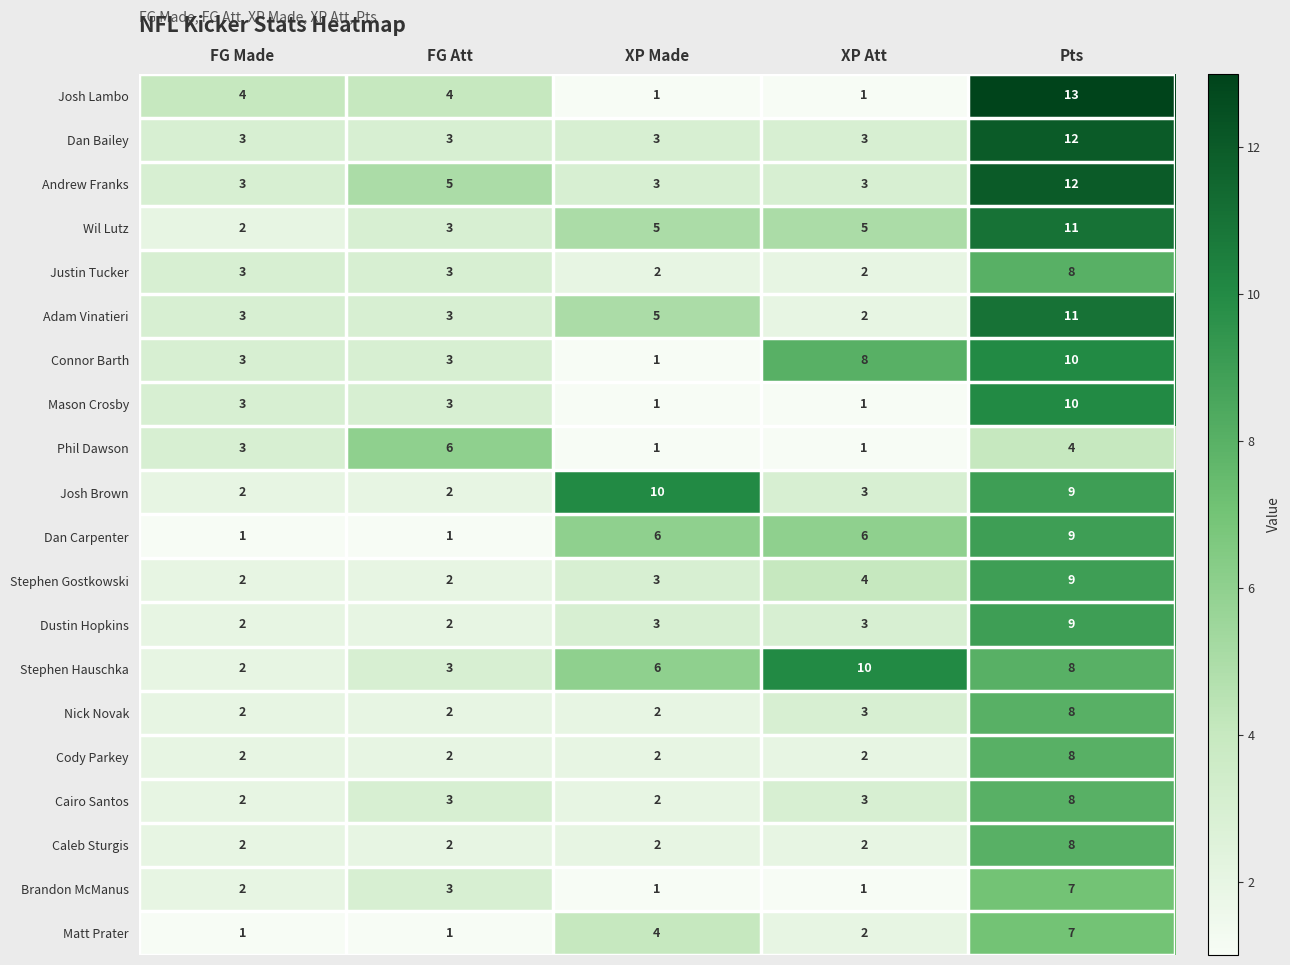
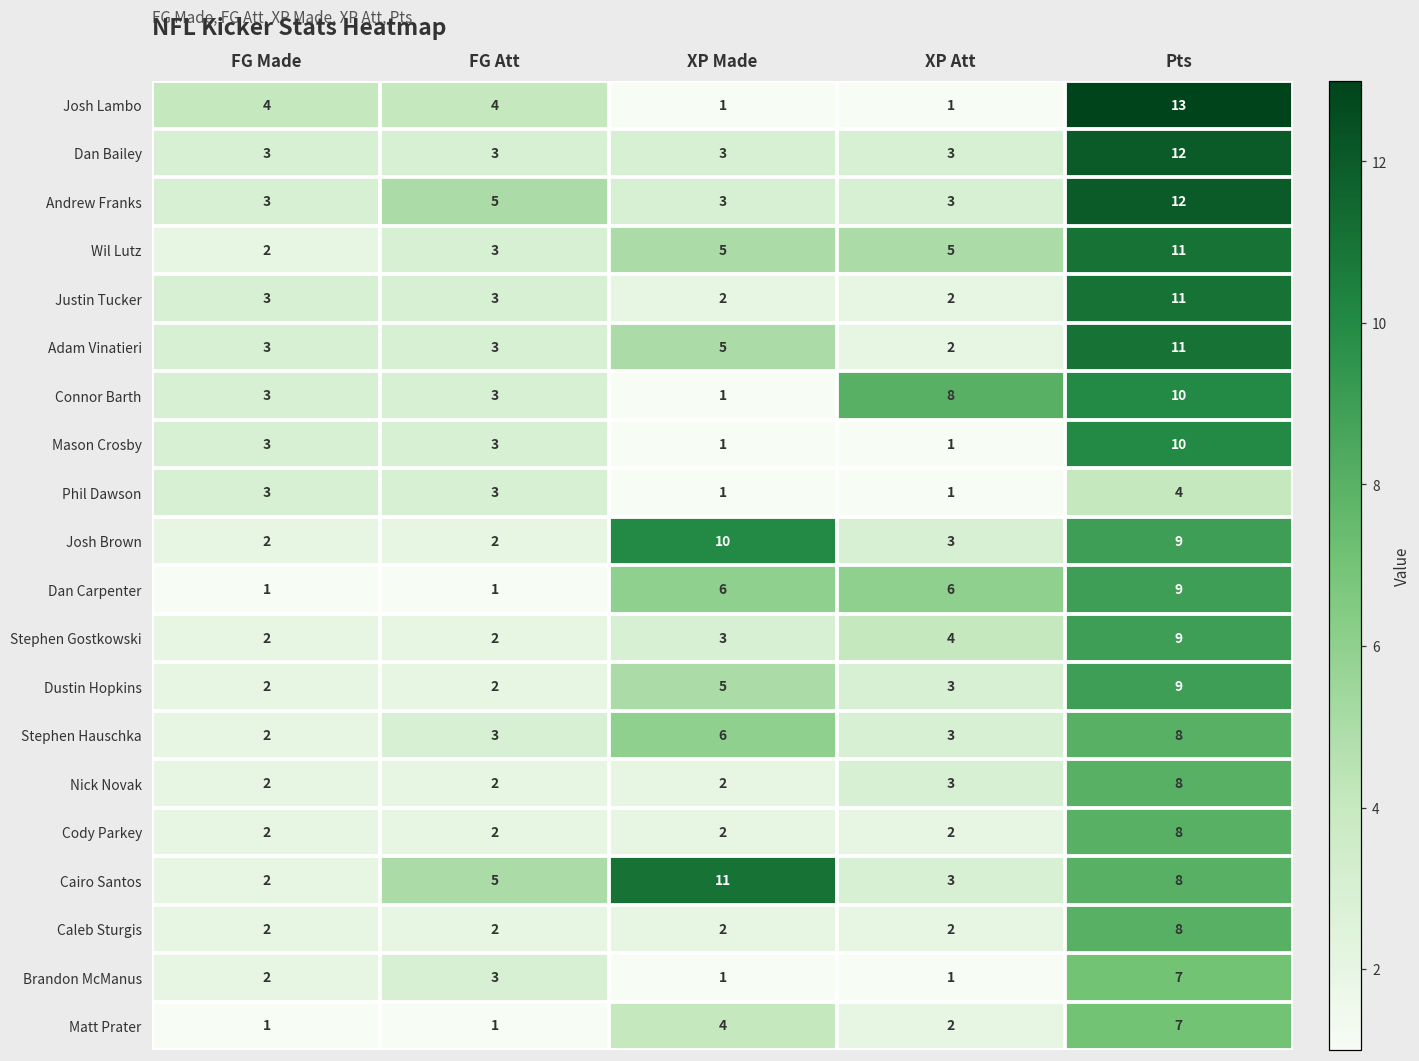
  {
    "Josh Lambo": {
      "FG Made": 4,
      "FG Att": 4,
      "XP Made": 1,
      "XP Att": 1,
      "Pts": 13
    },
    "Dan Bailey": {
      "FG Made": 3,
      "FG Att": 3,
      "XP Made": 3,
      "XP Att": 3,
      "Pts": 12
    },
    "Andrew Franks": {
      "FG Made": 3,
      "FG Att": 5,
      "XP Made": 3,
      "XP Att": 3,
      "Pts": 12
    },
    "Wil Lutz": {
      "FG Made": 2,
      "FG Att": 3,
      "XP Made": 5,
      "XP Att": 5,
      "Pts": 11
    },
    "Justin Tucker": {
      "FG Made": 3,
      "FG Att": 3,
      "XP Made": 2,
      "XP Att": 2,
-     "Pts": 8
+     "Pts": 11
    },
    "Adam Vinatieri": {
      "FG Made": 3,
      "FG Att": 3,
      "XP Made": 5,
      "XP Att": 2,
      "Pts": 11
    },
    "Connor Barth": {
      "FG Made": 3,
      "FG Att": 3,
      "XP Made": 1,
      "XP Att": 8,
      "Pts": 10
    },
    "Mason Crosby": {
      "FG Made": 3,
      "FG Att": 3,
      "XP Made": 1,
      "XP Att": 1,
      "Pts": 10
    },
    "Phil Dawson": {
      "FG Made": 3,
-     "FG Att": 6,
+     "FG Att": 3,
      "XP Made": 1,
      "XP Att": 1,
      "Pts": 4
    },
    "Josh Brown": {
      "FG Made": 2,
      "FG Att": 2,
      "XP Made": 10,
      "XP Att": 3,
      "Pts": 9
    },
    "Dan Carpenter": {
      "FG Made": 1,
      "FG Att": 1,
      "XP Made": 6,
      "XP Att": 6,
      "Pts": 9
    },
    "Stephen Gostkowski": {
      "FG Made": 2,
      "FG Att": 2,
      "XP Made": 3,
      "XP Att": 4,
      "Pts": 9
    },
    "Dustin Hopkins": {
      "FG Made": 2,
      "FG Att": 2,
-     "XP Made": 3,
+     "XP Made": 5,
      "XP Att": 3,
      "Pts": 9
    },
    "Stephen Hauschka": {
      "FG Made": 2,
      "FG Att": 3,
      "XP Made": 6,
-     "XP Att": 10,
+     "XP Att": 3,
      "Pts": 8
    },
    "Nick Novak": {
      "FG Made": 2,
      "FG Att": 2,
      "XP Made": 2,
      "XP Att": 3,
      "Pts": 8
    },
    "Cody Parkey": {
      "FG Made": 2,
      "FG Att": 2,
      "XP Made": 2,
      "XP Att": 2,
      "Pts": 8
    },
    "Cairo Santos": {
      "FG Made": 2,
-     "FG Att": 3,
-     "XP Made": 2,
+     "FG Att": 5,
+     "XP Made": 11,
      "XP Att": 3,
      "Pts": 8
    },
    "Caleb Sturgis": {
      "FG Made": 2,
      "FG Att": 2,
      "XP Made": 2,
      "XP Att": 2,
      "Pts": 8
    },
    "Brandon McManus": {
      "FG Made": 2,
      "FG Att": 3,
      "XP Made": 1,
      "XP Att": 1,
      "Pts": 7
    },
    "Matt Prater": {
      "FG Made": 1,
      "FG Att": 1,
      "XP Made": 4,
      "XP Att": 2,
      "Pts": 7
    }
  }
